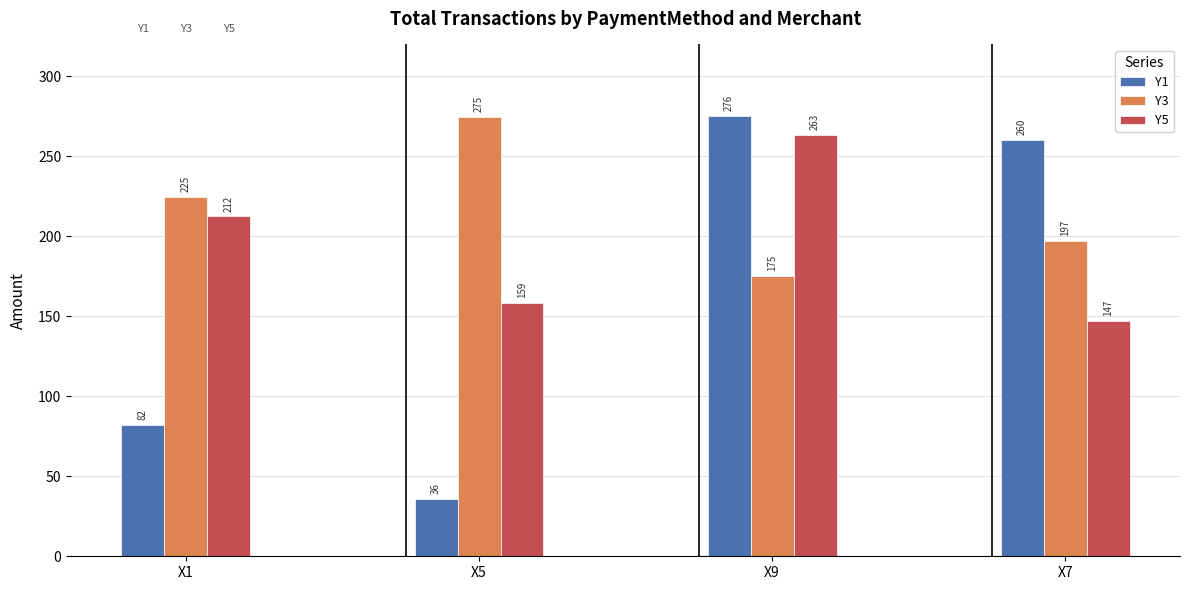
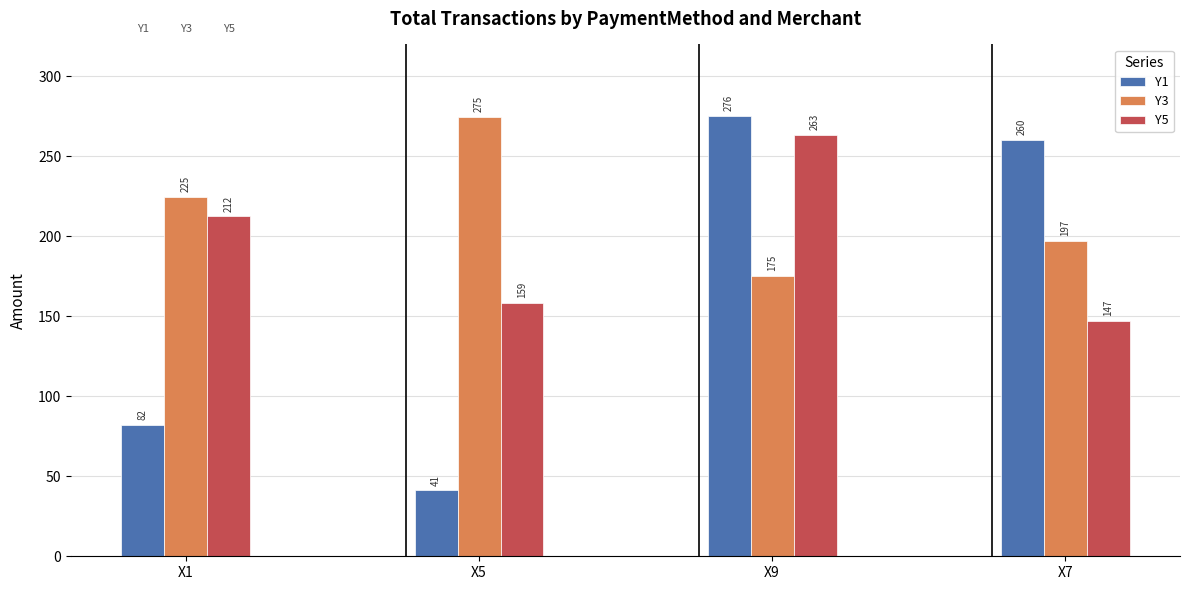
  {
    "Y1": {
      "X1": 82,
-     "X5": 36,
+     "X5": 41,
      "X9": 276,
      "X7": 260
    }
  }
